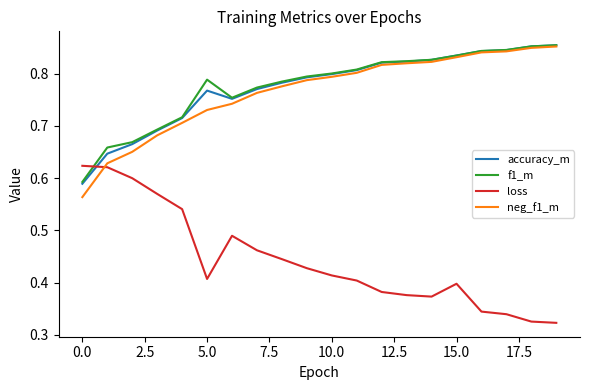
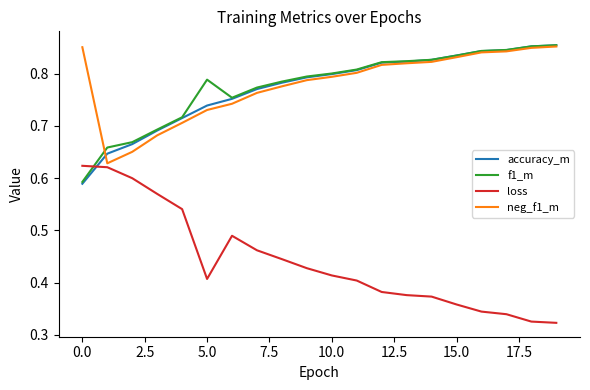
  {
    "accuracy_m": {
-     "5.0": 0.77
+     "5.0": 0.74
    },
    "f1_m": {
      "5.0": 0.79
    },
    "loss": {
      "0.0": 0.62,
      "5.0": 0.41,
      "10.0": 0.41,
-     "15.0": 0.40
+     "15.0": 0.36
    },
    "neg_f1_m": {
-     "0.0": 0.56,
+     "0.0": 0.85,
      "5.0": 0.73,
      "10.0": 0.79
    }
  }
